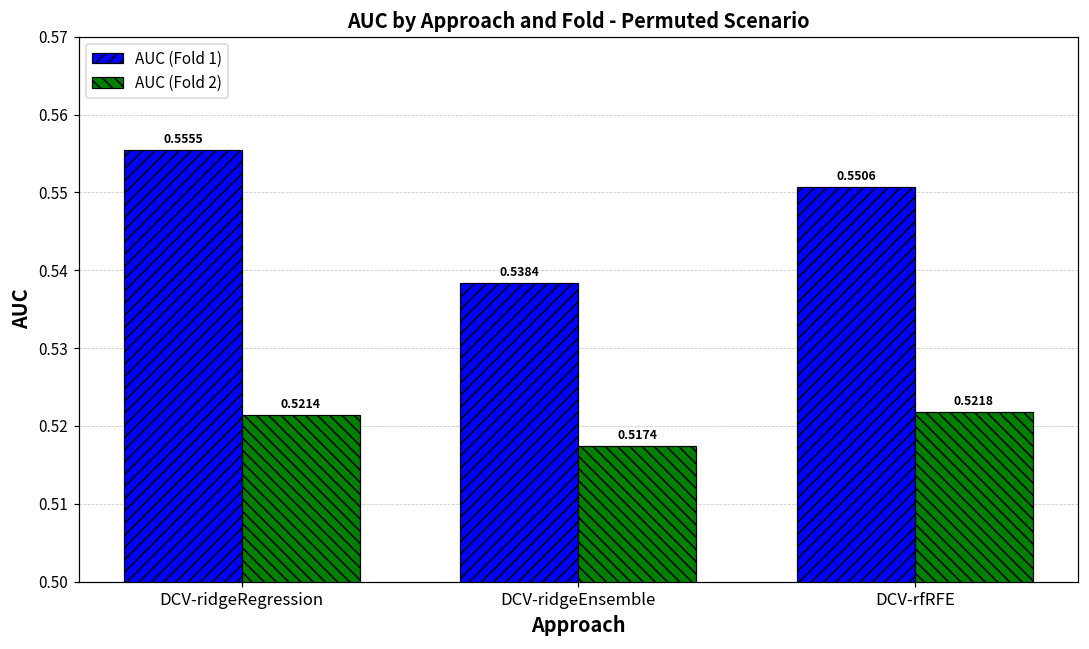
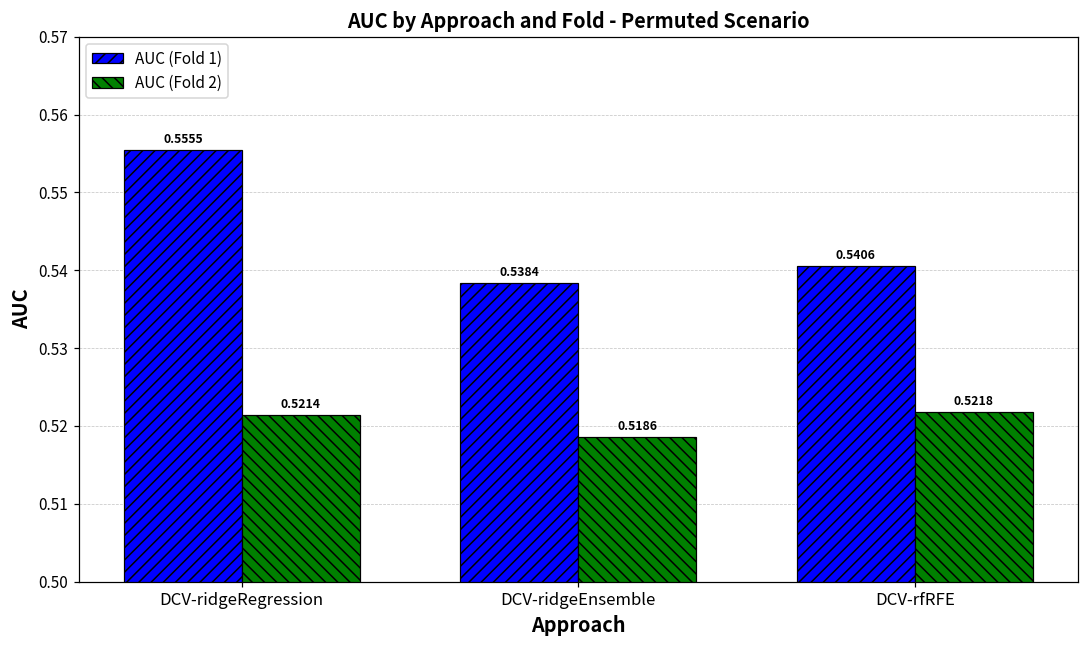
  {
    "AUC (Fold 1)": {
      "DCV-ridgeRegression": 0.5555,
      "DCV-ridgeEnsemble": 0.5384,
-     "DCV-rfRFE": 0.5506
+     "DCV-rfRFE": 0.5406
    },
    "AUC (Fold 2)": {
      "DCV-ridgeRegression": 0.5214,
-     "DCV-ridgeEnsemble": 0.5174,
+     "DCV-ridgeEnsemble": 0.5186,
      "DCV-rfRFE": 0.5218
    }
  }
